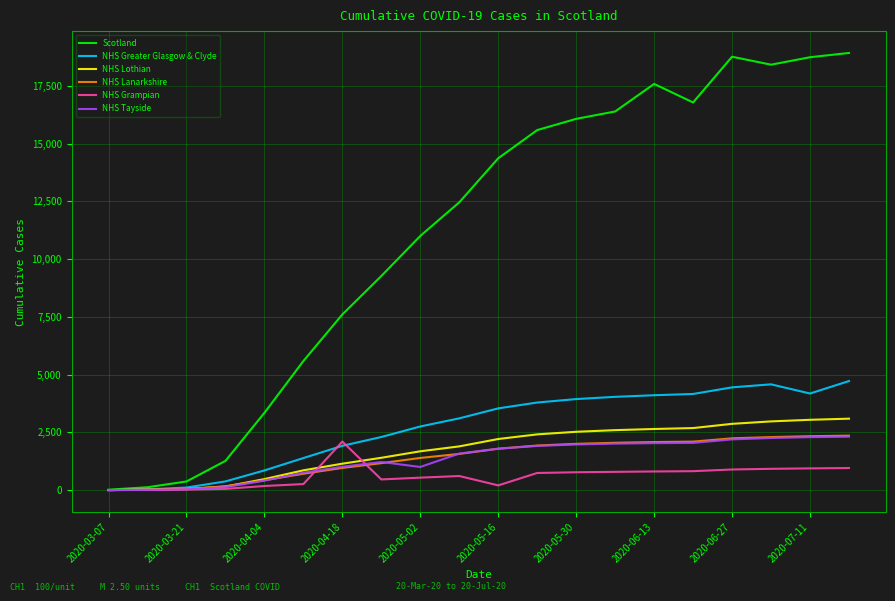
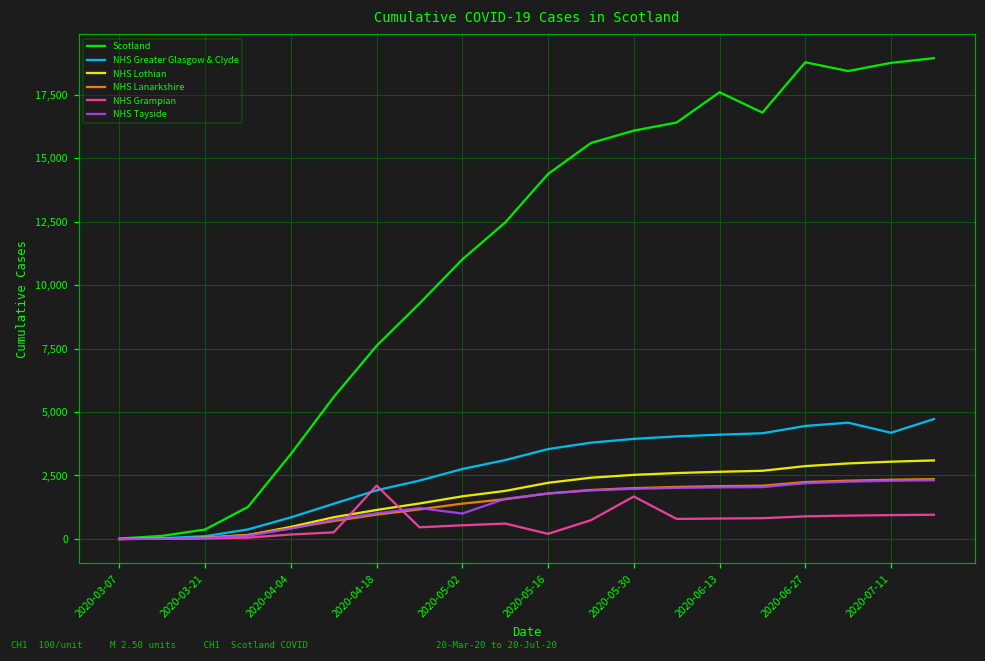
  {
    "Scotland": {
      "2020-03-21": "400",
      "2020-04-04": "3,300",
      "2020-04-18": "7,600",
      "2020-05-02": "11,000",
      "2020-05-16": "14,400",
      "2020-05-30": "16,100",
      "2020-06-13": "17,600",
      "2020-06-27": "18,800",
      "2020-07-11": "18,700"
    },
    "NHS Greater Glasgow & Clyde": {
      "2020-04-04": "900",
      "2020-04-18": "1,900",
      "2020-05-02": "2,800",
      "2020-05-16": "3,500",
      "2020-05-30": "3,900",
      "2020-06-13": "4,100",
      "2020-06-27": "4,400",
      "2020-07-11": "4,200"
    },
    "NHS Lothian": {
      "2020-04-18": "1,100",
      "2020-05-02": "1,700",
      "2020-05-16": "2,200",
      "2020-05-30": "2,500",
      "2020-06-13": "2,600",
      "2020-06-27": "2,900",
      "2020-07-11": "3,000"
    },
    "NHS Lanarkshire": {
      "2020-05-02": "1,400"
    },
    "NHS Grampian": {
      "2020-04-04": "200",
      "2020-04-18": "2,100",
      "2020-05-02": "500",
      "2020-05-16": "200",
-     "2020-05-30": "800",
+     "2020-05-30": "1,700",
      "2020-06-13": "800",
      "2020-06-27": "900",
      "2020-07-11": "900"
    },
    "NHS Tayside": {
      "2020-05-02": "1,000"
    }
  }
